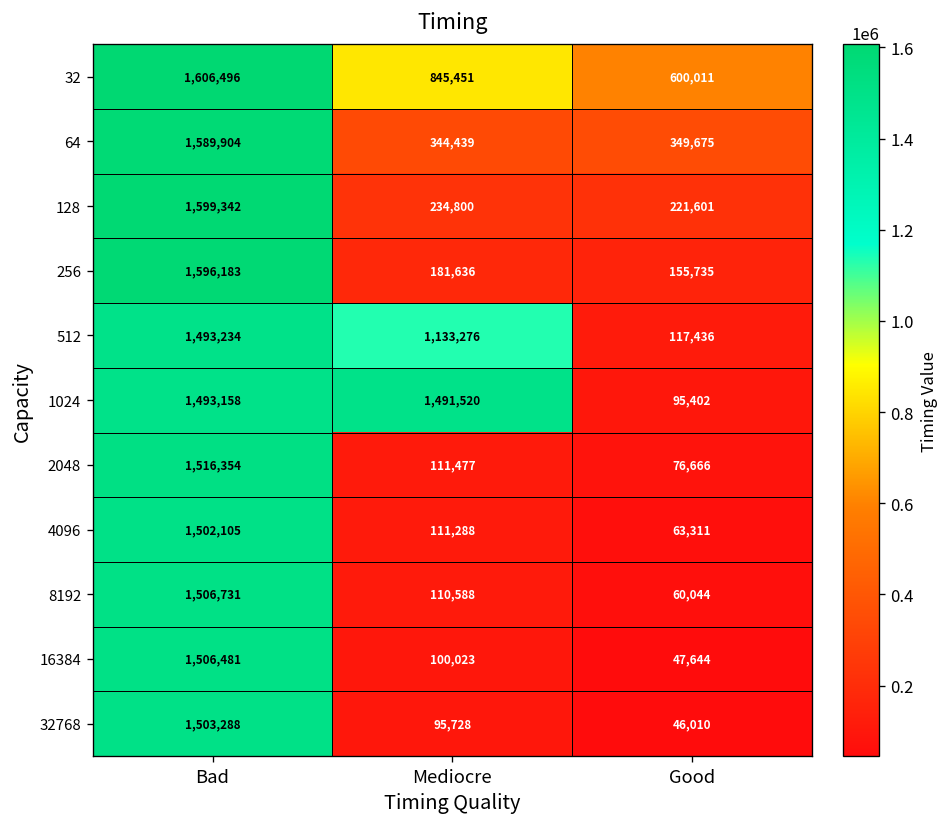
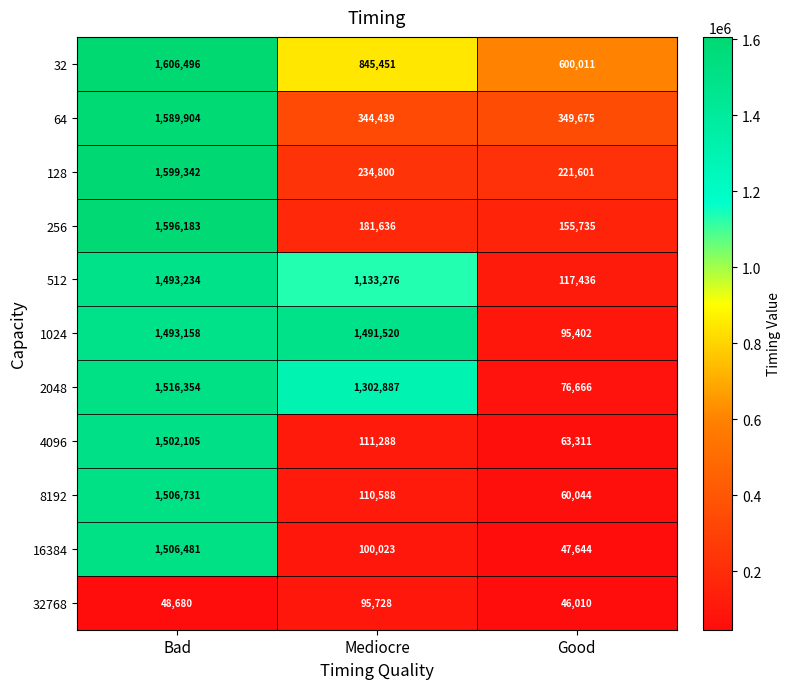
  {
    "32": {
      "Bad": "1,606,496",
      "Mediocre": "845,451",
      "Good": "600,011"
    },
    "64": {
      "Bad": "1,589,904",
      "Mediocre": "344,439",
      "Good": "349,675"
    },
    "128": {
      "Bad": "1,599,342",
      "Mediocre": "234,800",
      "Good": "221,601"
    },
    "256": {
      "Bad": "1,596,183",
      "Mediocre": "181,636",
      "Good": "155,735"
    },
    "512": {
      "Bad": "1,493,234",
      "Mediocre": "1,133,276",
      "Good": "117,436"
    },
    "1024": {
      "Bad": "1,493,158",
      "Mediocre": "1,491,520",
      "Good": "95,402"
    },
    "2048": {
      "Bad": "1,516,354",
-     "Mediocre": "111,477",
+     "Mediocre": "1,302,887",
      "Good": "76,666"
    },
    "4096": {
      "Bad": "1,502,105",
      "Mediocre": "111,288",
      "Good": "63,311"
    },
    "8192": {
      "Bad": "1,506,731",
      "Mediocre": "110,588",
      "Good": "60,044"
    },
    "16384": {
      "Bad": "1,506,481",
      "Mediocre": "100,023",
      "Good": "47,644"
    },
    "32768": {
-     "Bad": "1,503,288",
+     "Bad": "48,680",
      "Mediocre": "95,728",
      "Good": "46,010"
    }
  }
